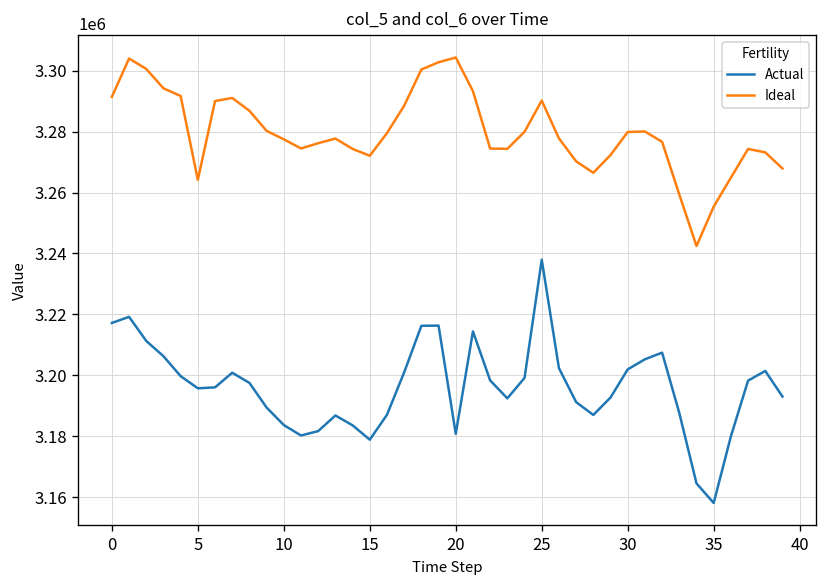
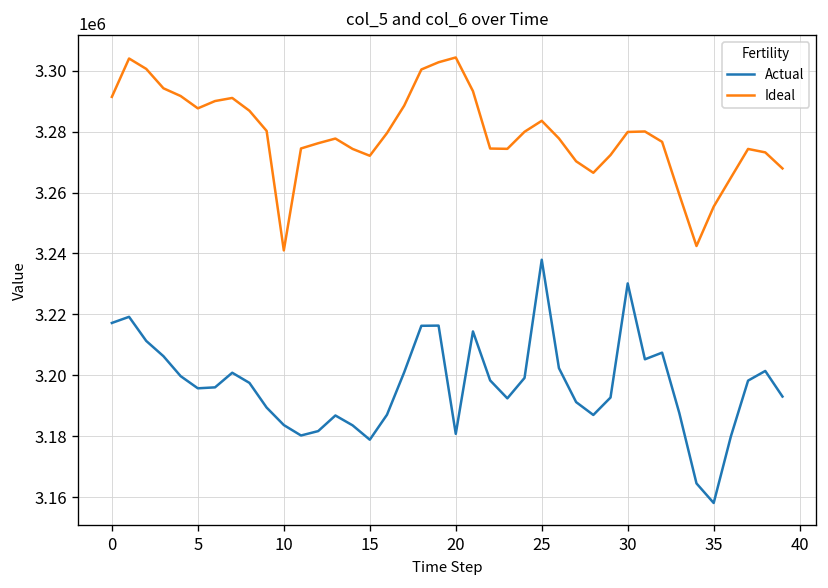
  {
    "Actual": {
      "0": 3217000,
      "5": 3196000,
      "10": 3184000,
      "15": 3179000,
      "20": 3181000,
      "25": 3238000,
-     "30": 3202000,
+     "30": 3230000,
      "35": 3158000
    },
    "Ideal": {
      "0": 3291000,
-     "5": 3264000,
-     "10": 3277000,
+     "5": 3288000,
+     "10": 3241000,
      "15": 3272000,
      "20": 3304000,
-     "25": 3290000,
+     "25": 3284000,
      "30": 3280000,
      "35": 3255000
    }
  }
